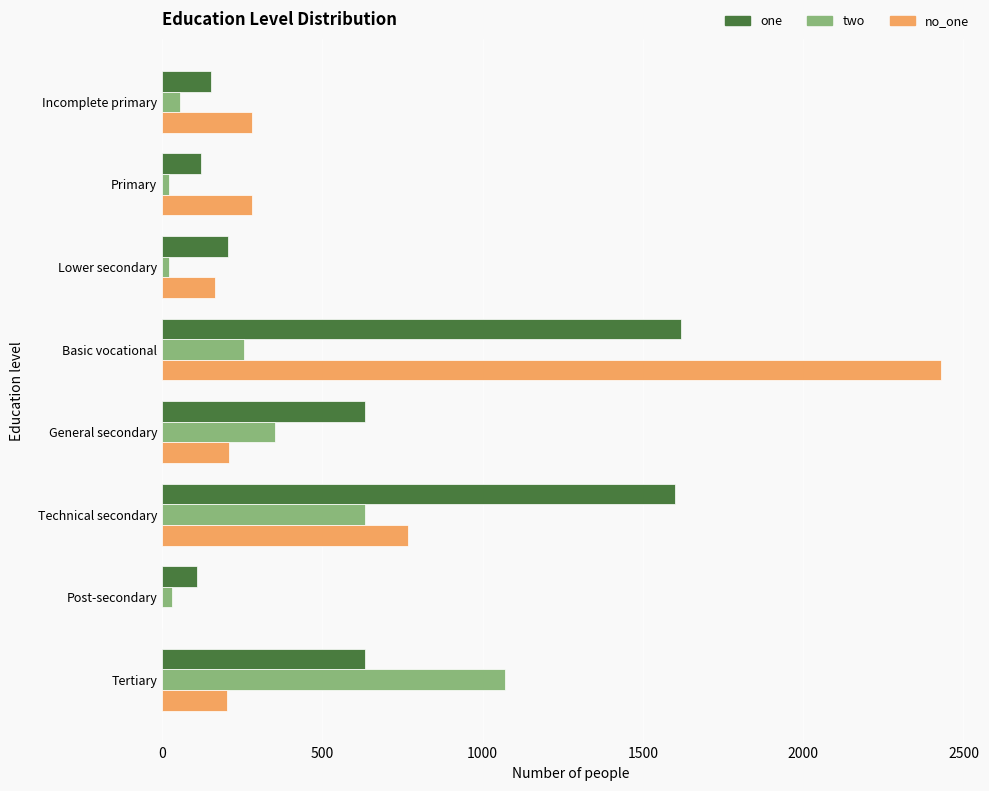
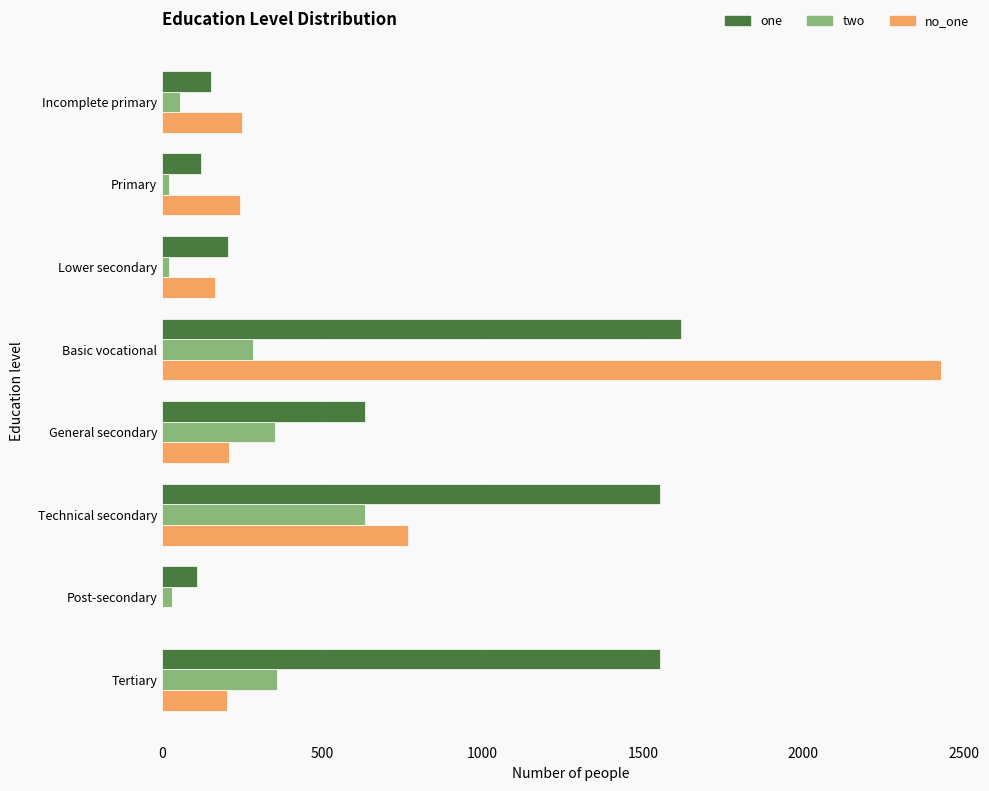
  {
    "one": {
      "Incomplete primary": 150,
      "Primary": 120,
      "Lower secondary": 210,
      "Basic vocational": 1620,
      "General secondary": 630,
-     "Technical secondary": 1600,
+     "Technical secondary": 1550,
      "Post-secondary": 110,
-     "Tertiary": 630
+     "Tertiary": 1550
    },
    "two": {
      "Incomplete primary": 60,
      "Primary": 20,
      "Lower secondary": 20,
-     "Basic vocational": 260,
+     "Basic vocational": 280,
      "General secondary": 350,
      "Technical secondary": 630,
      "Post-secondary": 30,
-     "Tertiary": 1070
+     "Tertiary": 360
    },
    "no_one": {
-     "Incomplete primary": 280,
-     "Primary": 280,
+     "Incomplete primary": 250,
+     "Primary": 240,
      "Lower secondary": 160,
      "Basic vocational": 2430,
      "General secondary": 210,
      "Technical secondary": 770,
      "Post-secondary": 0,
      "Tertiary": 200
    }
  }
